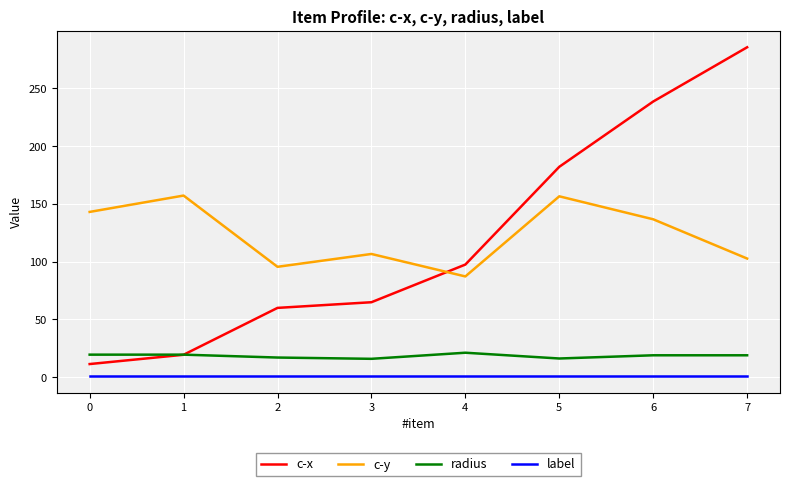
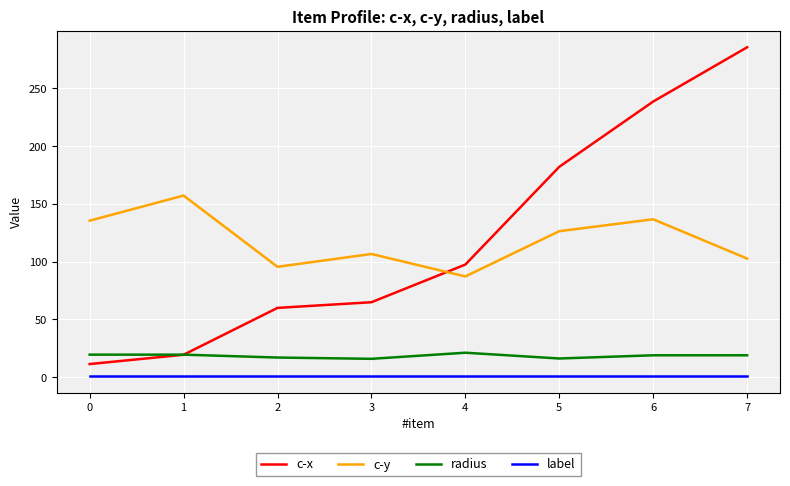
  {
    "c-x": {
      "0": 11,
      "2": 60,
      "3": 65,
      "4": 98,
      "5": 182,
      "6": 239,
      "7": 286
    },
    "c-y": {
-     "0": 143,
+     "0": 135,
      "1": 157,
      "2": 96,
      "3": 107,
      "4": 87,
-     "5": 157,
+     "5": 126,
      "6": 137,
      "7": 103
    },
    "radius": {
      "0": 20,
      "2": 17,
      "3": 16,
      "4": 21,
      "5": 16,
      "6": 19,
      "7": 19
    },
    "label": {
      "0": 1,
      "1": 1,
      "2": 1,
      "3": 1,
      "4": 1,
      "5": 1,
      "6": 1,
      "7": 1
    }
  }
